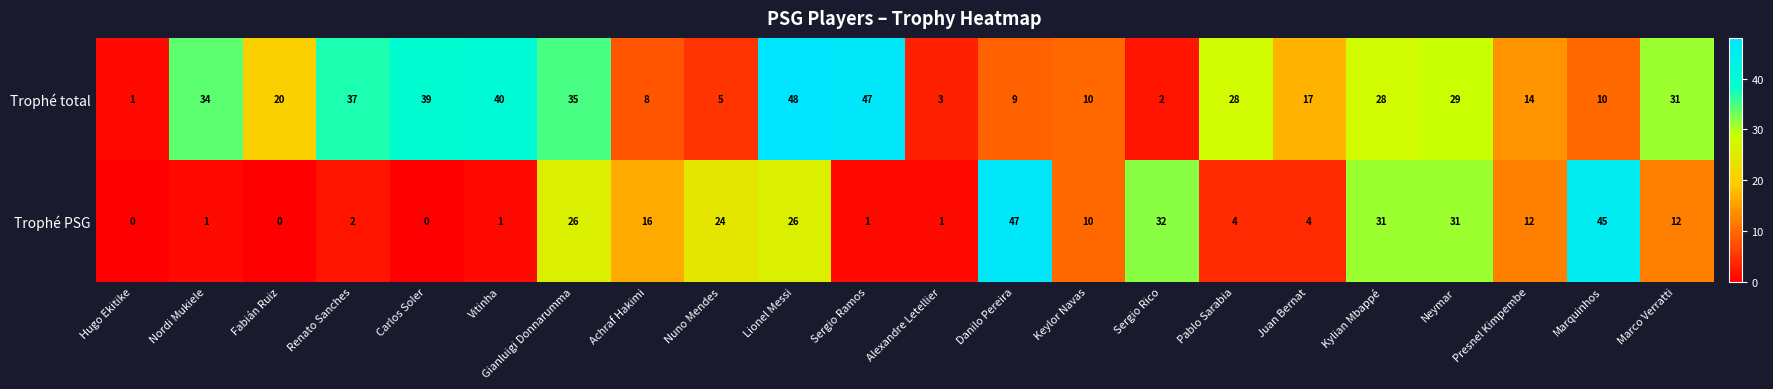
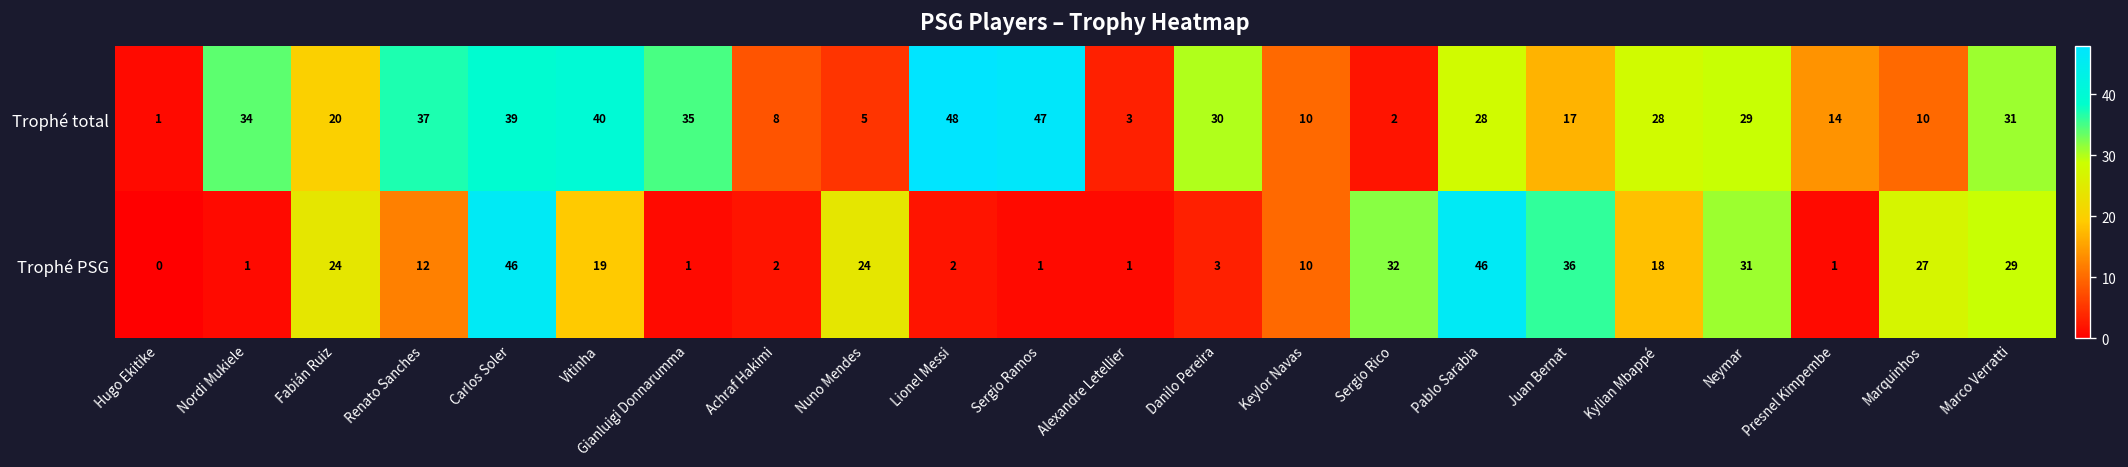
  {
    "Trophé total": {
      "Hugo Ekitike": 1,
      "Nordi Mukiele": 34,
      "Fabián Ruiz": 20,
      "Renato Sanches": 37,
      "Carlos Soler": 39,
      "Vitinha": 40,
      "Gianluigi Donnarumma": 35,
      "Achraf Hakimi": 8,
      "Nuno Mendes": 5,
      "Lionel Messi": 48,
      "Sergio Ramos": 47,
      "Alexandre Letellier": 3,
-     "Danilo Pereira": 9,
+     "Danilo Pereira": 30,
      "Keylor Navas": 10,
      "Sergio Rico": 2,
      "Pablo Sarabia": 28,
      "Juan Bernat": 17,
      "Kylian Mbappé": 28,
      "Neymar": 29,
      "Presnel Kimpembe": 14,
      "Marquinhos": 10,
      "Marco Verratti": 31
    },
    "Trophé PSG": {
      "Hugo Ekitike": 0,
      "Nordi Mukiele": 1,
-     "Fabián Ruiz": 0,
-     "Renato Sanches": 2,
-     "Carlos Soler": 0,
-     "Vitinha": 1,
-     "Gianluigi Donnarumma": 26,
-     "Achraf Hakimi": 16,
+     "Fabián Ruiz": 24,
+     "Renato Sanches": 12,
+     "Carlos Soler": 46,
+     "Vitinha": 19,
+     "Gianluigi Donnarumma": 1,
+     "Achraf Hakimi": 2,
      "Nuno Mendes": 24,
-     "Lionel Messi": 26,
+     "Lionel Messi": 2,
      "Sergio Ramos": 1,
      "Alexandre Letellier": 1,
-     "Danilo Pereira": 47,
+     "Danilo Pereira": 3,
      "Keylor Navas": 10,
      "Sergio Rico": 32,
-     "Pablo Sarabia": 4,
-     "Juan Bernat": 4,
-     "Kylian Mbappé": 31,
+     "Pablo Sarabia": 46,
+     "Juan Bernat": 36,
+     "Kylian Mbappé": 18,
      "Neymar": 31,
-     "Presnel Kimpembe": 12,
-     "Marquinhos": 45,
-     "Marco Verratti": 12
+     "Presnel Kimpembe": 1,
+     "Marquinhos": 27,
+     "Marco Verratti": 29
    }
  }
